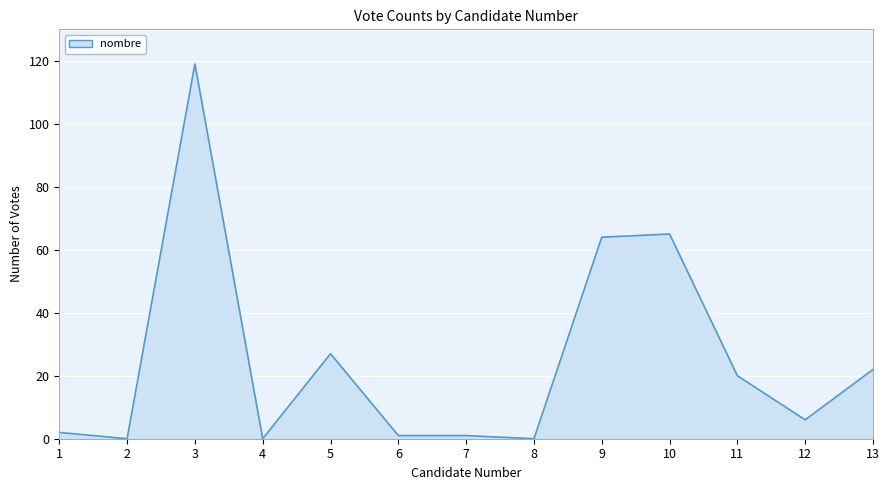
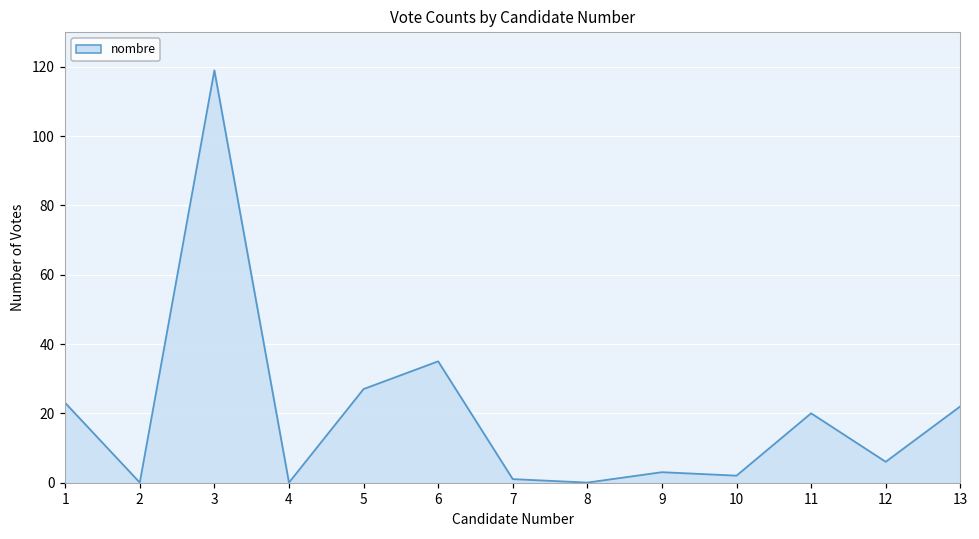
  {
-   "1": 2,
+   "1": 23,
    "2": 0,
    "3": 119,
    "4": 0,
    "5": 27,
-   "6": 1,
+   "6": 35,
    "7": 1,
    "8": 0,
-   "9": 64,
-   "10": 65,
+   "9": 3,
+   "10": 2,
    "11": 20,
    "12": 6,
    "13": 22
  }
